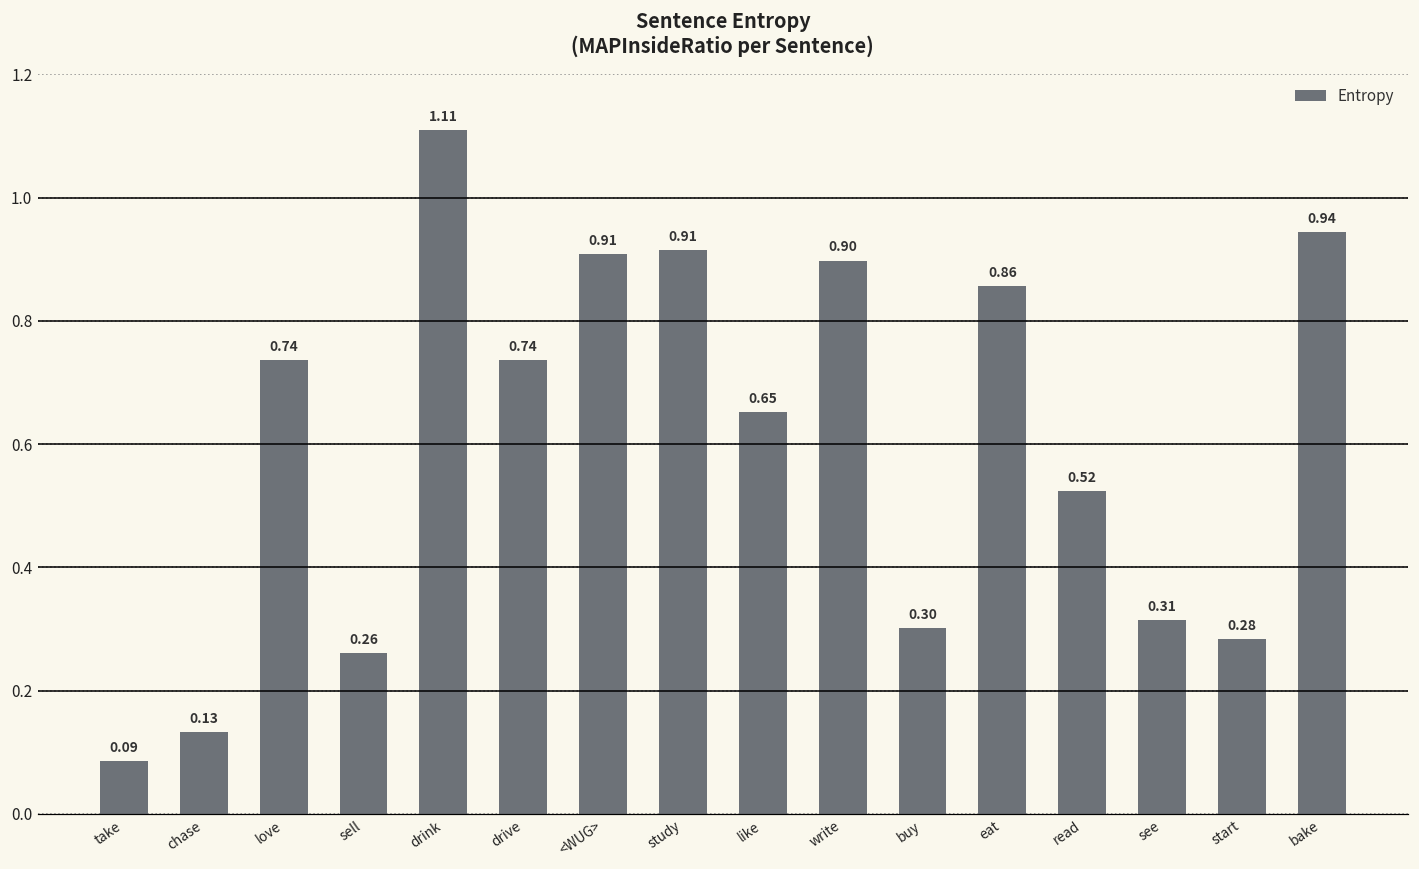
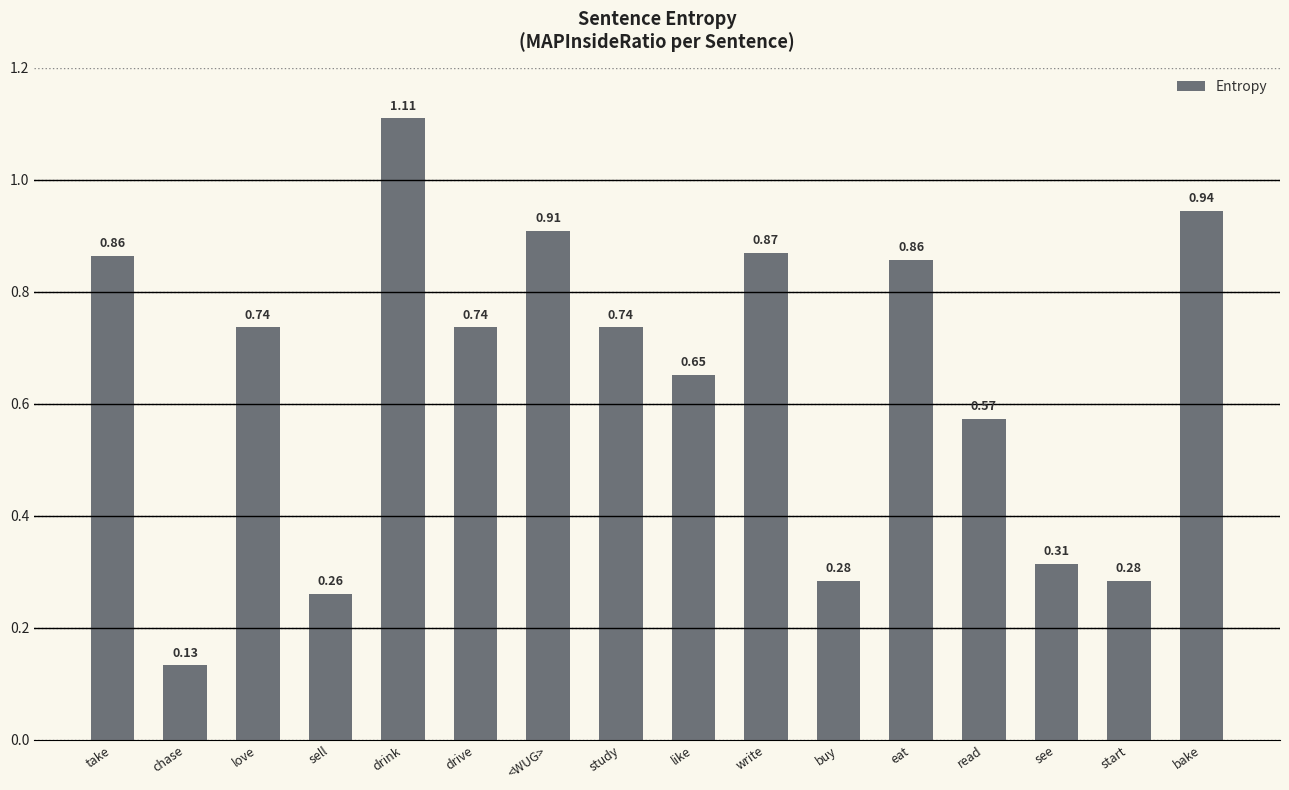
  {
-   "take": 0.09,
+   "take": 0.86,
    "chase": 0.13,
    "love": 0.74,
    "sell": 0.26,
    "drink": 1.11,
    "drive": 0.74,
    "<WUG>": 0.91,
-   "study": 0.91,
+   "study": 0.74,
    "like": 0.65,
-   "write": 0.90,
-   "buy": 0.30,
+   "write": 0.87,
+   "buy": 0.28,
    "eat": 0.86,
-   "read": 0.52,
+   "read": 0.57,
    "see": 0.31,
    "start": 0.28,
    "bake": 0.94
  }
